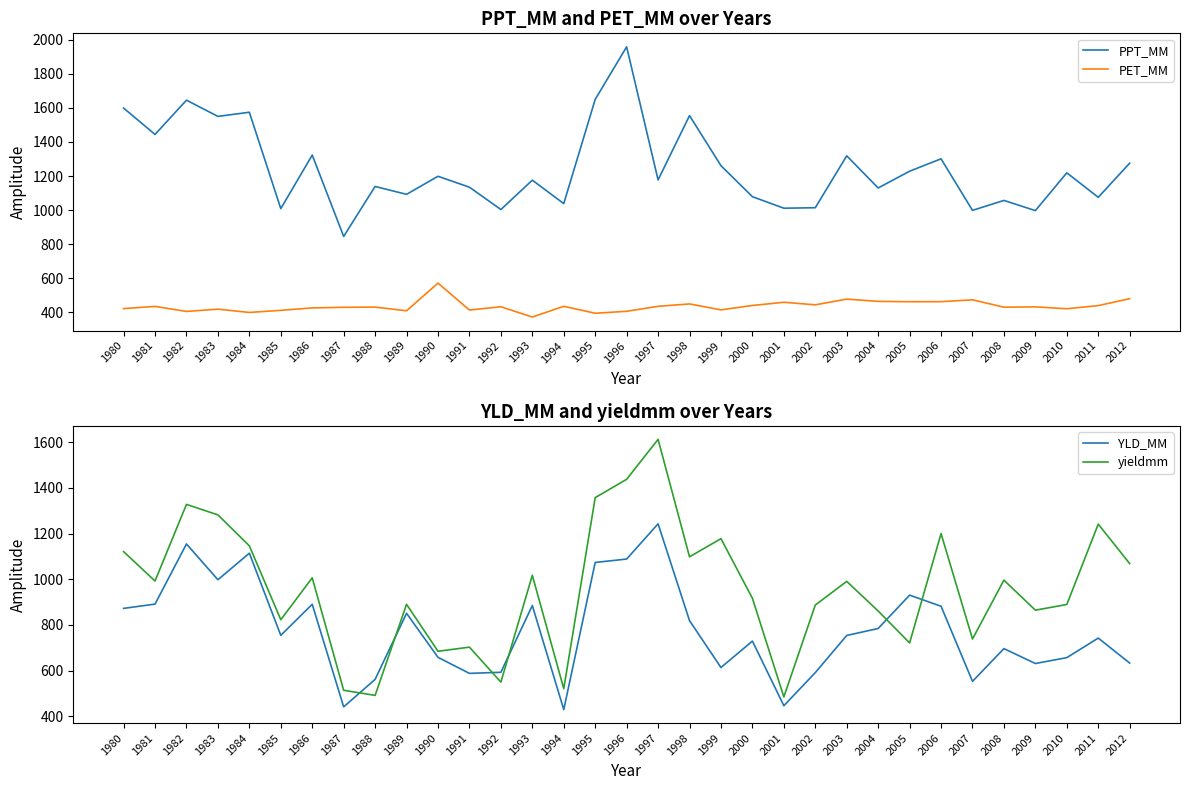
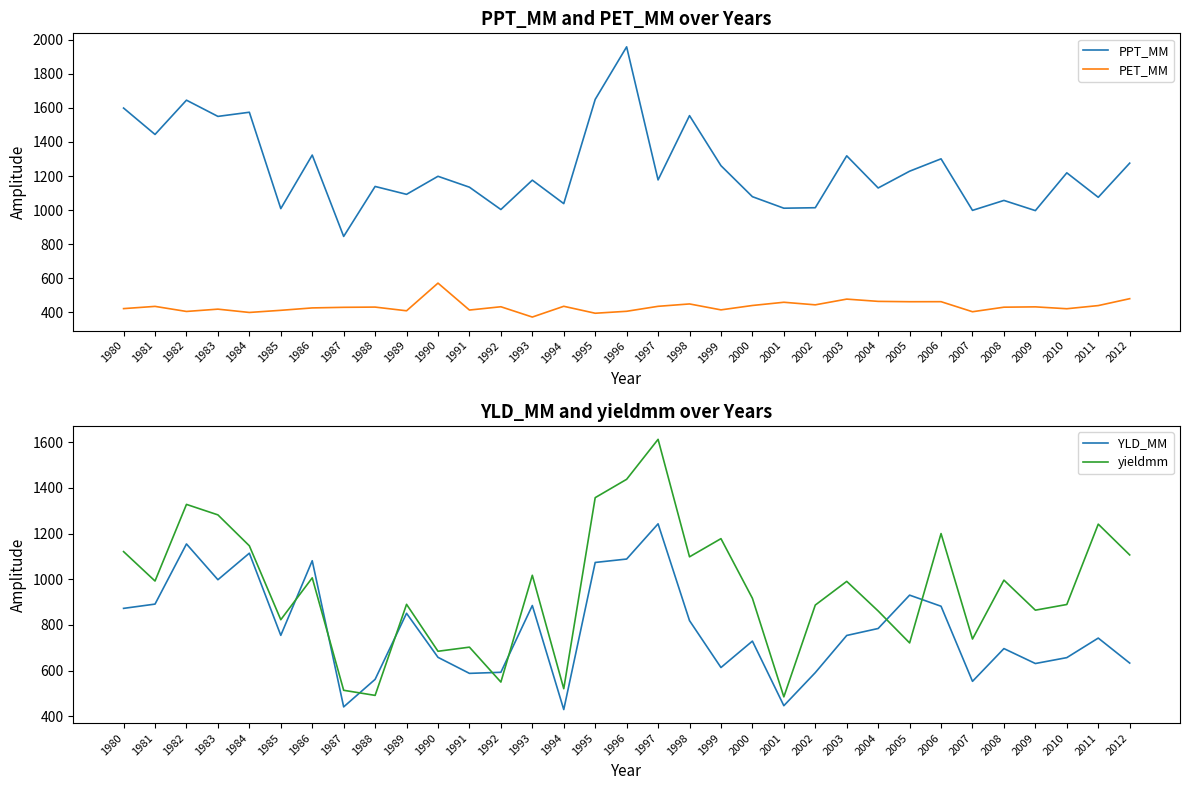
  {
    "PPT_MM and PET_MM over Years": {
      "PPT_MM": {
        "1980": 1600,
        "1981": 1440,
        "1982": 1650,
        "1983": 1550,
        "1984": 1570,
        "1985": 1010,
        "1986": 1320,
        "1987": 850,
        "1988": 1140,
        "1989": 1090,
        "1990": 1200,
        "1991": 1130,
        "1992": 1000,
        "1993": 1180,
        "1994": 1040,
        "1995": 1650,
        "1996": 1960,
        "1997": 1180,
        "1998": 1550,
        "1999": 1260,
        "2000": 1080,
        "2001": 1010,
        "2002": 1010,
        "2003": 1320,
        "2004": 1130,
        "2005": 1230,
        "2006": 1300,
        "2007": 1000,
        "2008": 1060,
        "2009": 1000,
        "2010": 1220,
        "2011": 1070,
        "2012": 1280
      },
      "PET_MM": {
        "1980": 420,
        "1981": 430,
        "1982": 400,
        "1983": 420,
        "1984": 400,
        "1985": 410,
        "1986": 430,
        "1987": 430,
        "1988": 430,
        "1989": 410,
        "1990": 570,
        "1991": 410,
        "1992": 430,
        "1993": 370,
        "1994": 430,
        "1995": 390,
        "1996": 410,
        "1997": 430,
        "1998": 450,
        "1999": 410,
        "2000": 440,
        "2001": 460,
        "2002": 440,
        "2003": 480,
        "2004": 460,
        "2005": 460,
        "2006": 460,
-       "2007": 470,
+       "2007": 400,
        "2008": 430,
        "2009": 430,
        "2010": 420,
        "2011": 440,
        "2012": 480
      }
    },
    "YLD_MM and yieldmm over Years": {
      "YLD_MM": {
        "1980": 870,
        "1981": 890,
        "1982": 1150,
        "1983": 1000,
        "1984": 1110,
        "1985": 750,
-       "1986": 890,
+       "1986": 1080,
        "1987": 440,
        "1988": 560,
        "1989": 850,
        "1990": 660,
        "1991": 590,
        "1992": 590,
        "1993": 890,
        "1994": 430,
        "1995": 1070,
        "1996": 1090,
        "1997": 1240,
        "1998": 820,
        "1999": 610,
        "2000": 730,
        "2001": 450,
        "2002": 590,
        "2003": 750,
        "2004": 780,
        "2005": 930,
        "2006": 880,
        "2007": 550,
        "2008": 700,
        "2009": 630,
        "2010": 660,
        "2011": 740,
        "2012": 630
      },
      "yieldmm": {
        "1980": 1120,
        "1981": 990,
        "1982": 1330,
        "1983": 1280,
        "1984": 1150,
        "1985": 820,
        "1986": 1010,
        "1987": 510,
        "1988": 490,
        "1989": 890,
        "1990": 690,
        "1991": 700,
        "1992": 550,
        "1993": 1020,
        "1994": 520,
        "1995": 1360,
        "1996": 1440,
        "1997": 1610,
        "1998": 1100,
        "1999": 1180,
        "2000": 920,
        "2001": 490,
        "2002": 890,
        "2003": 990,
        "2004": 860,
        "2005": 720,
        "2006": 1200,
        "2007": 740,
        "2008": 1000,
        "2009": 860,
        "2010": 890,
        "2011": 1240,
-       "2012": 1070
+       "2012": 1110
      }
    }
  }
